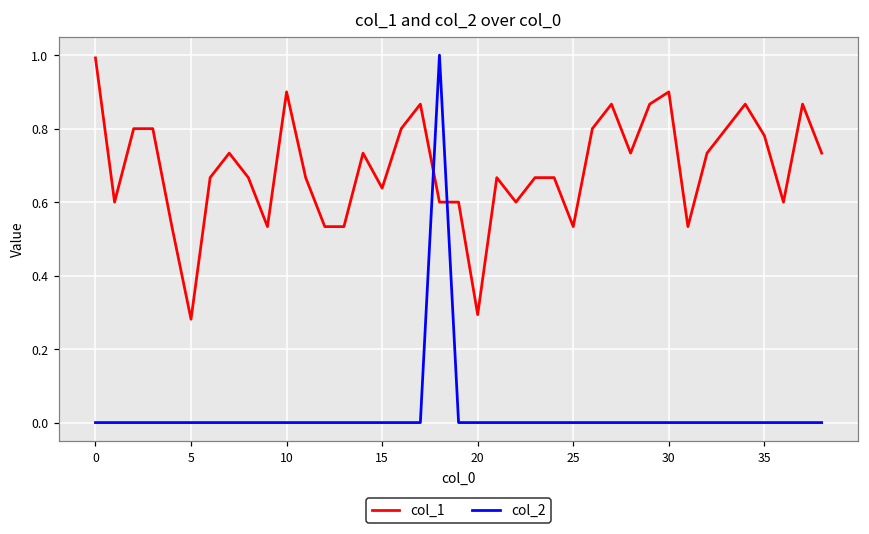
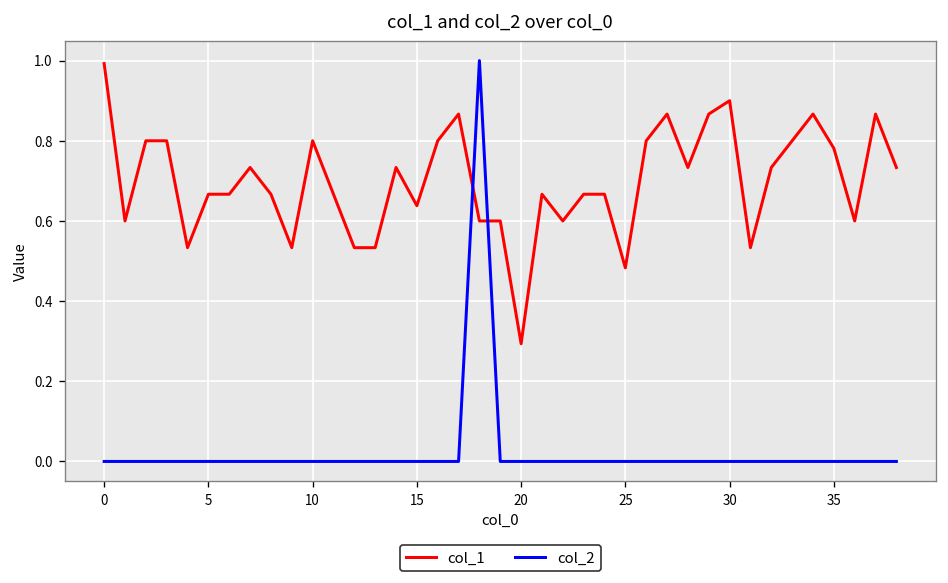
  {
    "col_1": {
      "0": 0.99,
-     "5": 0.28,
-     "10": 0.9,
+     "5": 0.67,
+     "10": 0.8,
      "15": 0.64,
      "20": 0.29,
-     "25": 0.53,
+     "25": 0.48,
      "30": 0.90,
      "35": 0.78
    },
    "col_2": {
      "0": 0.00,
      "5": 0.00,
      "10": 0.00,
      "15": 0.00,
      "20": 0.00,
      "25": 0.00,
      "30": 0.00,
      "35": 0.00
    }
  }
